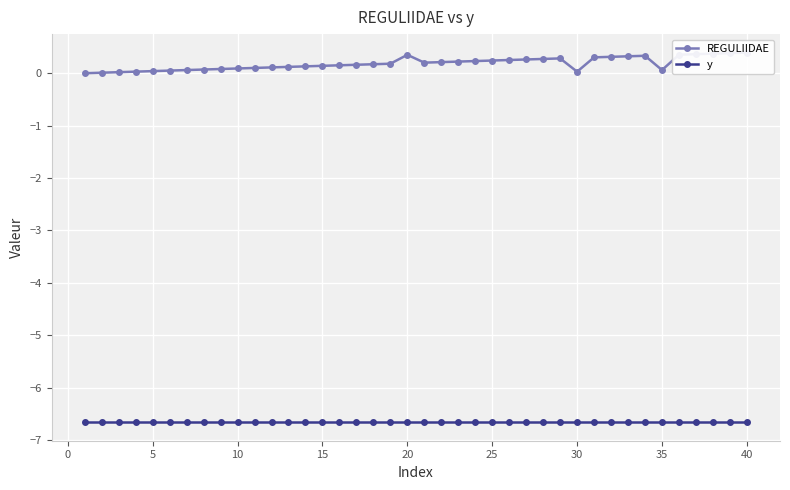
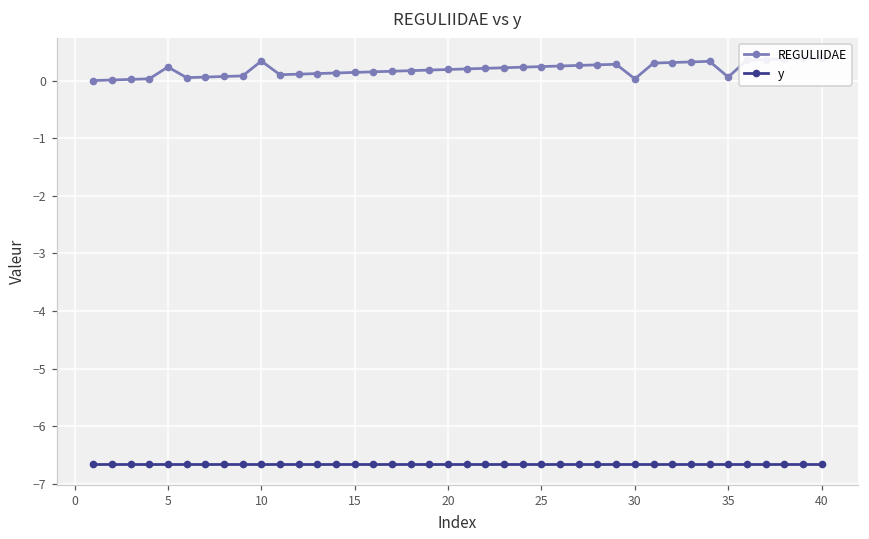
  {
    "REGULIIDAE": {
-     "5": 0.0,
-     "10": 0.1,
+     "5": 0.2,
+     "10": 0.3,
      "15": 0.1,
-     "20": 0.4,
+     "20": 0.2,
      "25": 0.2,
      "30": 0.0,
      "35": 0.1
    },
    "y": {
      "5": -6.7,
      "10": -6.7,
      "15": -6.7,
      "20": -6.7,
      "25": -6.7,
      "30": -6.7,
      "35": -6.7,
      "40": -6.7
    }
  }
